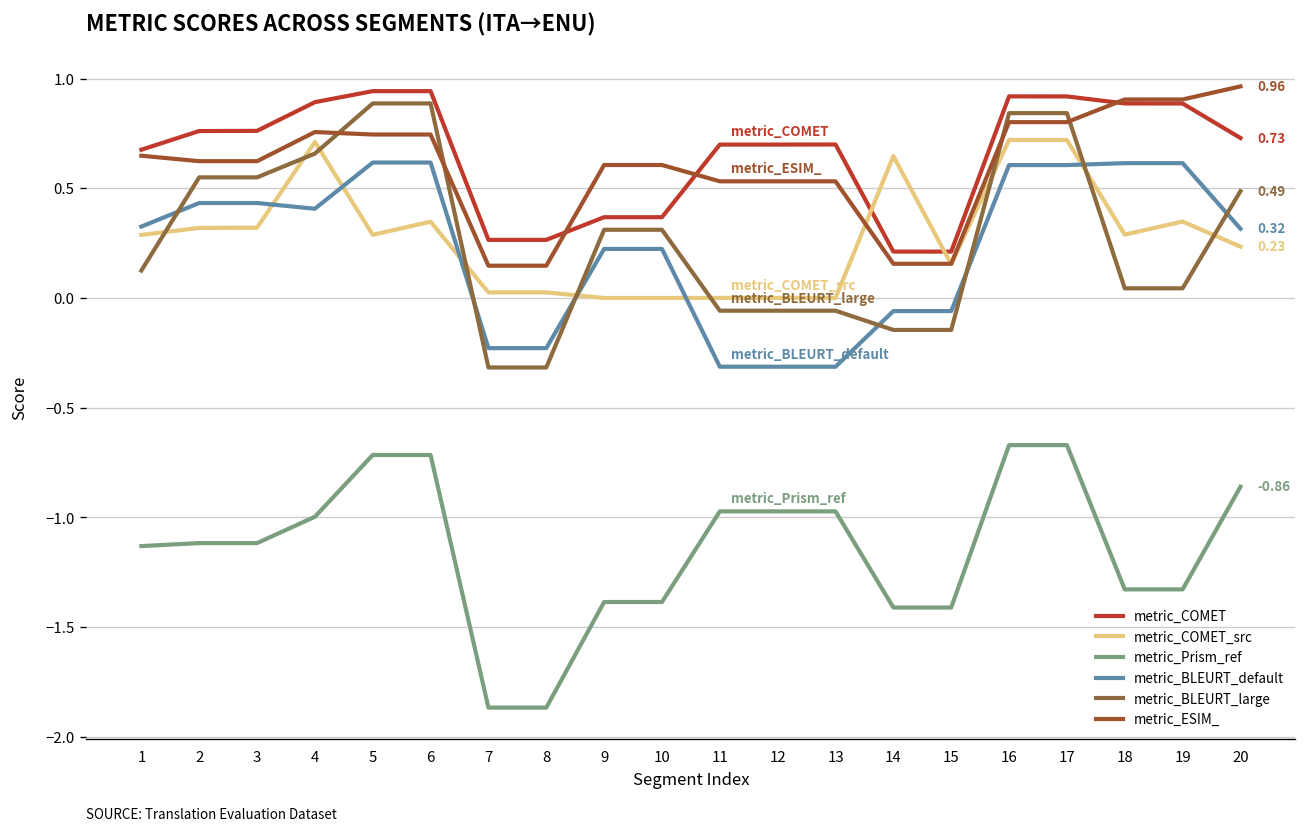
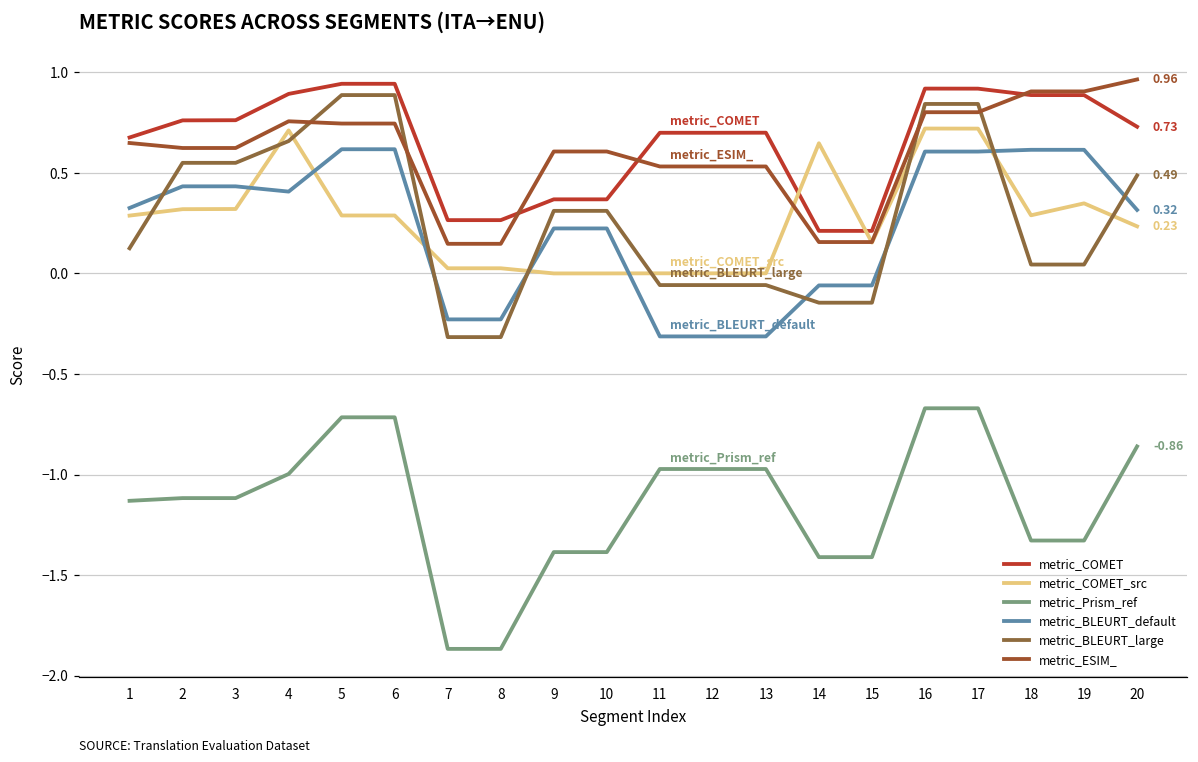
  {
    "metric_COMET_src": {
      "1": 0.29,
      "2": 0.32,
      "3": 0.32,
      "4": 0.71,
      "5": 0.29,
-     "6": 0.35,
+     "6": 0.29,
      "7": 0.03,
      "8": 0.03,
      "9": 0.00,
      "10": 0.00,
      "11": 0.00,
      "12": 0.00,
      "13": 0.00,
      "14": 0.65,
      "16": 0.72,
      "17": 0.72,
      "18": 0.29,
      "19": 0.35
    }
  }
